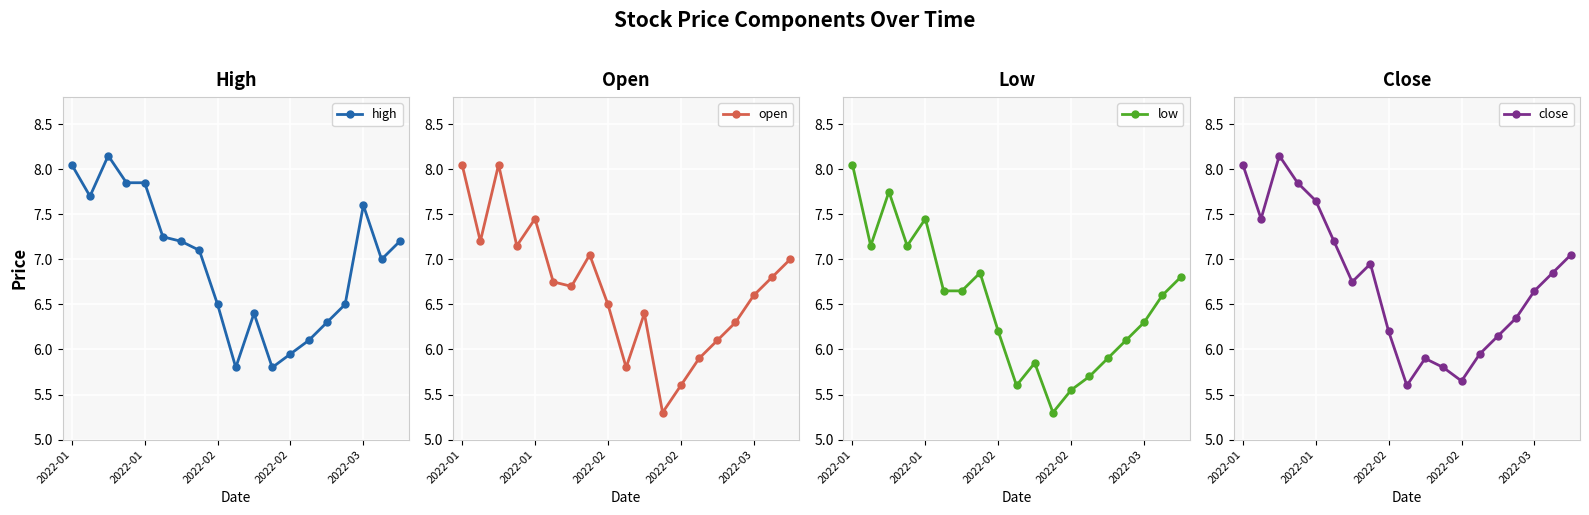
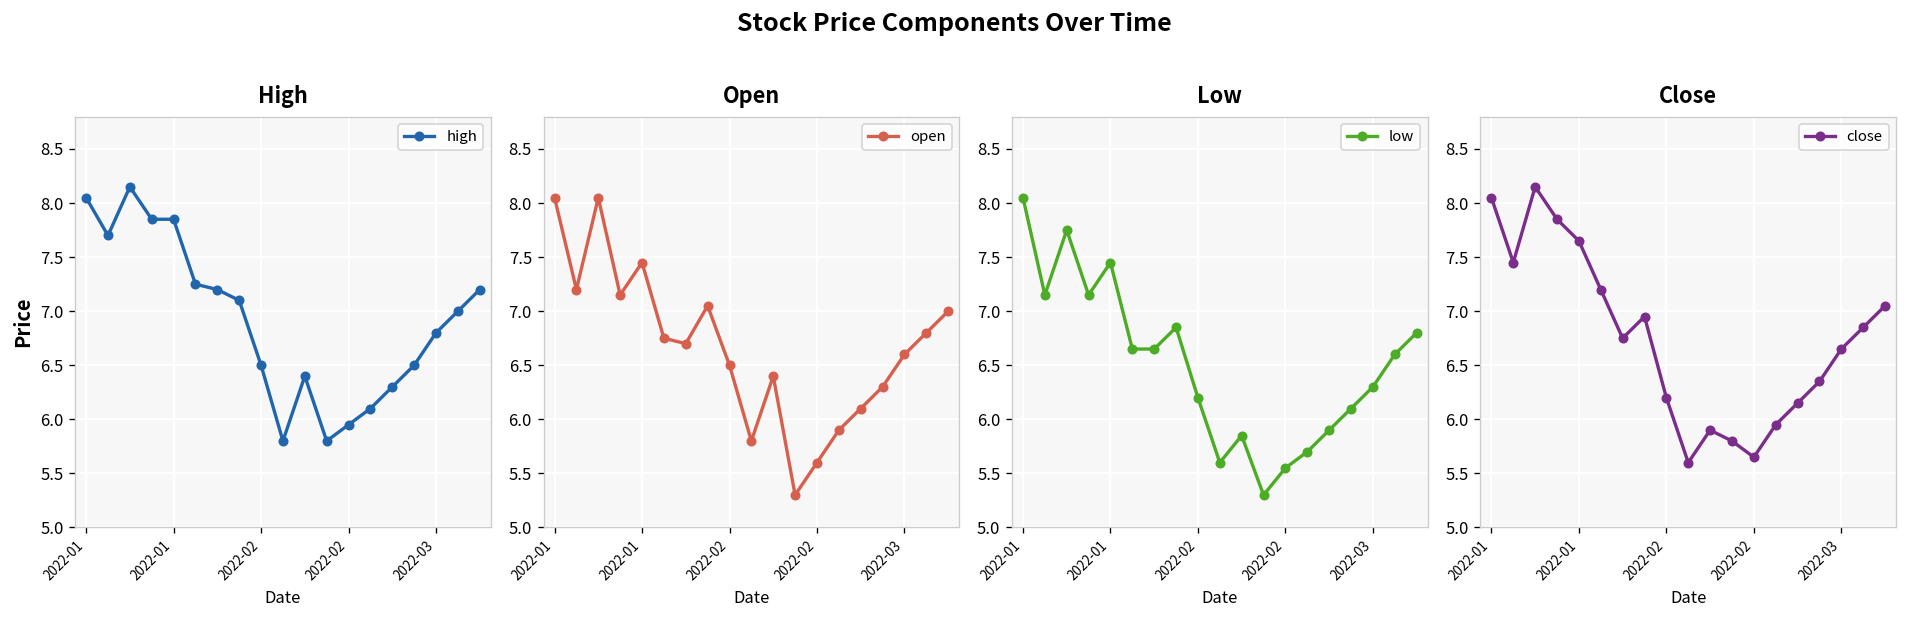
  {
    "High": {
-     "2022-03": 7.6
+     "2022-03": 6.8
    },
    "Open": {
      "2022-03": 6.6
    },
    "Low": {
      "2022-03": 6.3
    },
    "Close": {
      "2022-03": 6.7
    }
  }
